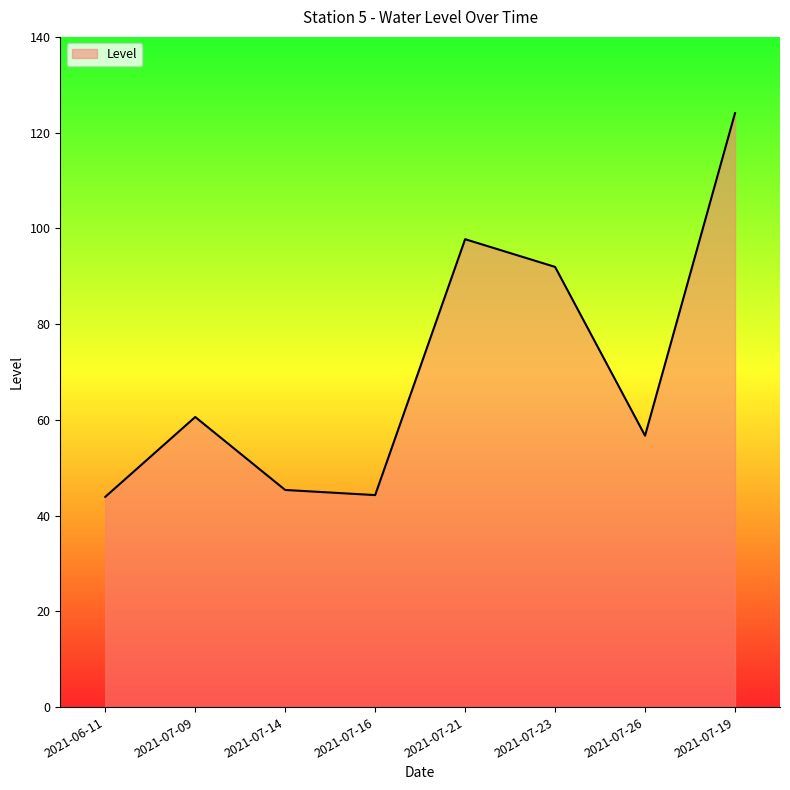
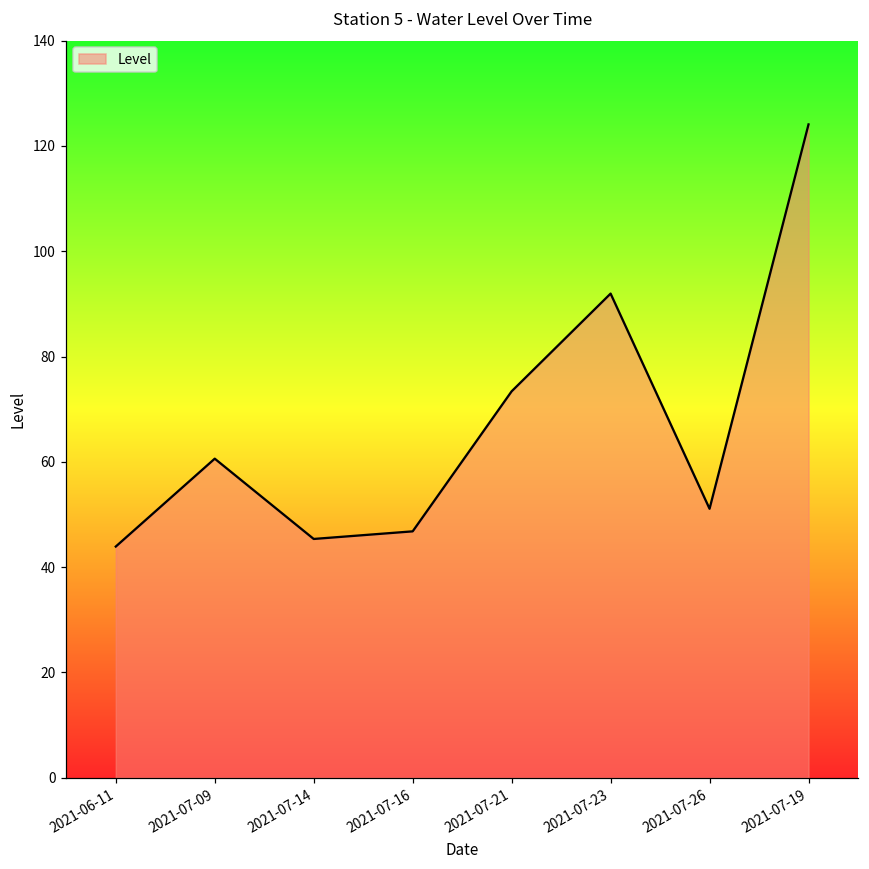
  {
    "2021-06-11": 44,
    "2021-07-09": 61,
    "2021-07-14": 45,
-   "2021-07-16": 44,
-   "2021-07-21": 98,
+   "2021-07-16": 47,
+   "2021-07-21": 73,
    "2021-07-23": 92,
-   "2021-07-26": 57,
+   "2021-07-26": 51,
    "2021-07-19": 124
  }
